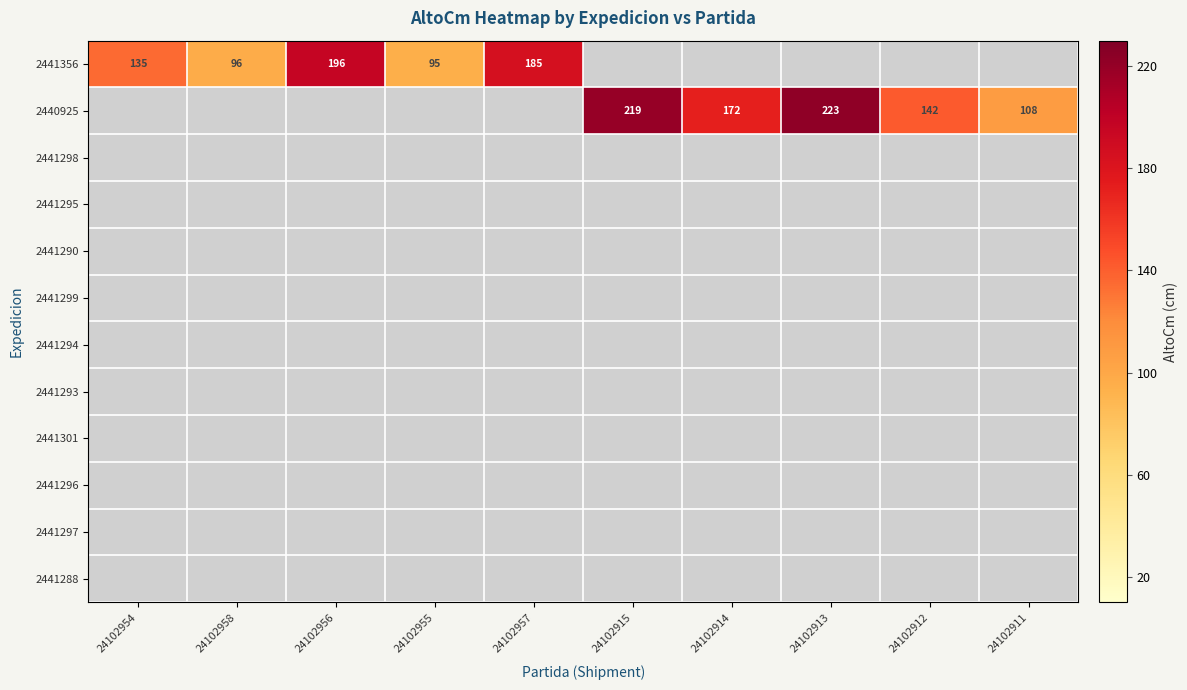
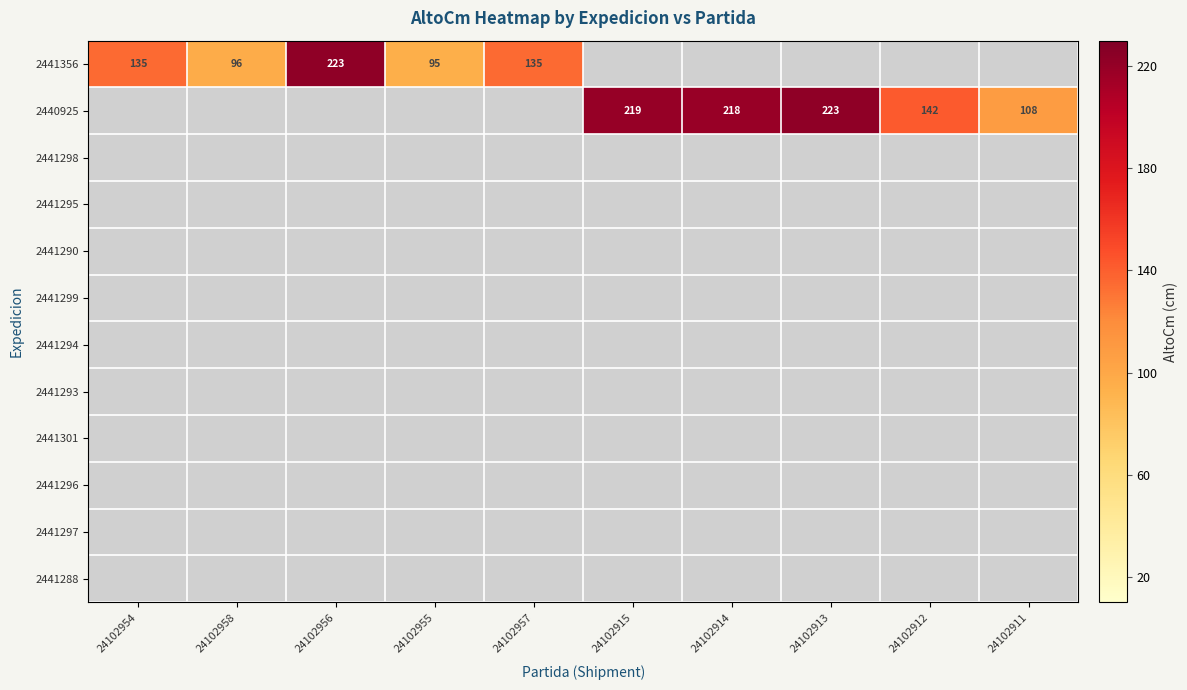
  {
    "2441356": {
      "24102954": 135,
      "24102958": 96,
-     "24102956": 196,
+     "24102956": 223,
      "24102955": 95,
-     "24102957": 185
+     "24102957": 135
    },
    "2440925": {
      "24102915": 219,
-     "24102914": 172,
+     "24102914": 218,
      "24102913": 223,
      "24102912": 142,
      "24102911": 108
    }
  }
